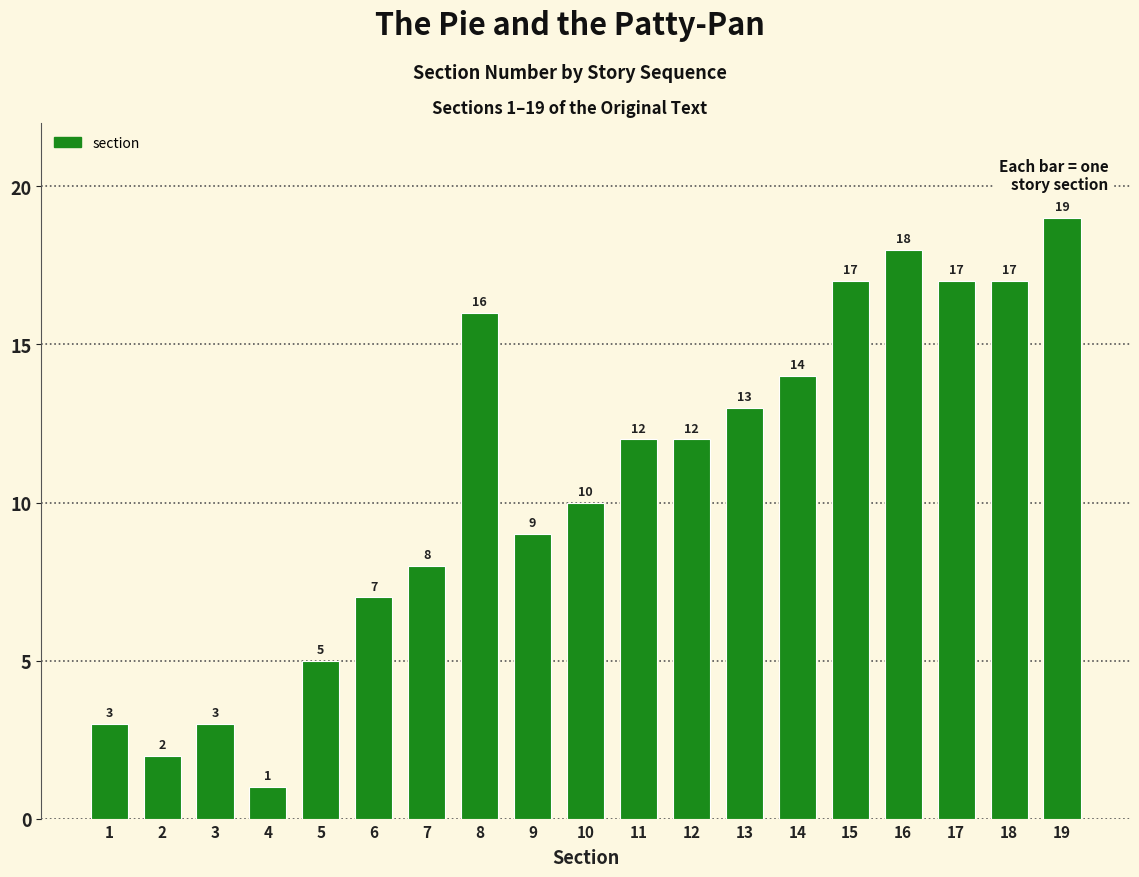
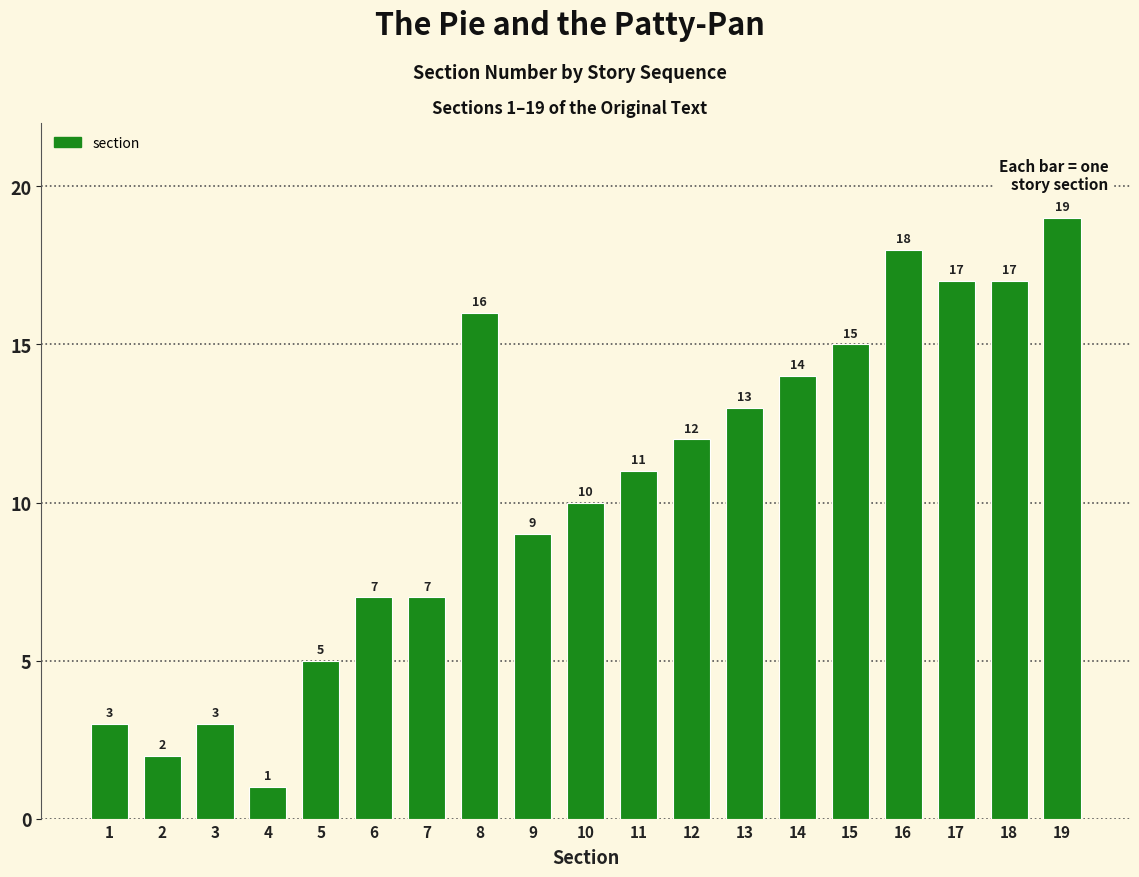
  {
    "1": 3,
    "2": 2,
    "3": 3,
    "4": 1,
    "5": 5,
    "6": 7,
-   "7": 8,
+   "7": 7,
    "8": 16,
    "9": 9,
    "10": 10,
-   "11": 12,
+   "11": 11,
    "12": 12,
    "13": 13,
    "14": 14,
-   "15": 17,
+   "15": 15,
    "16": 18,
    "17": 17,
    "18": 17,
    "19": 19
  }
